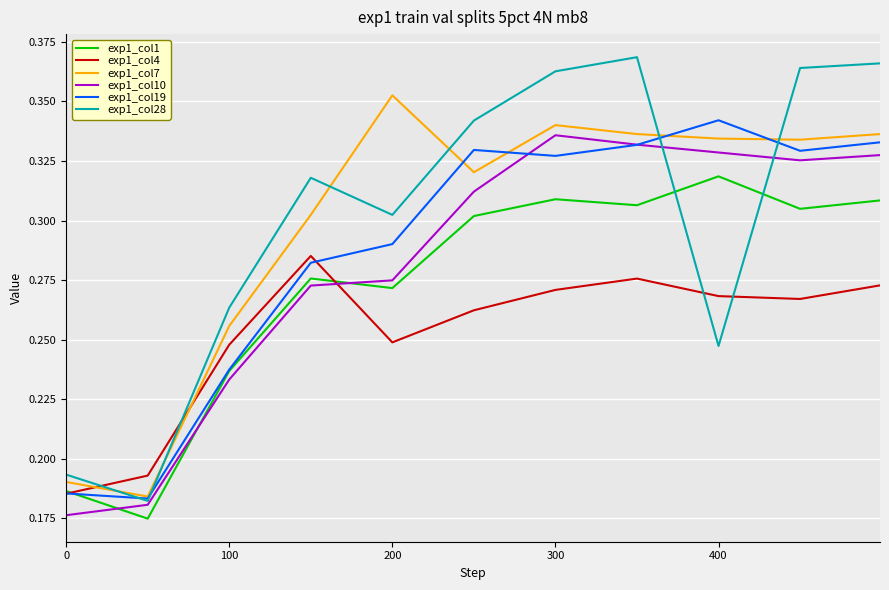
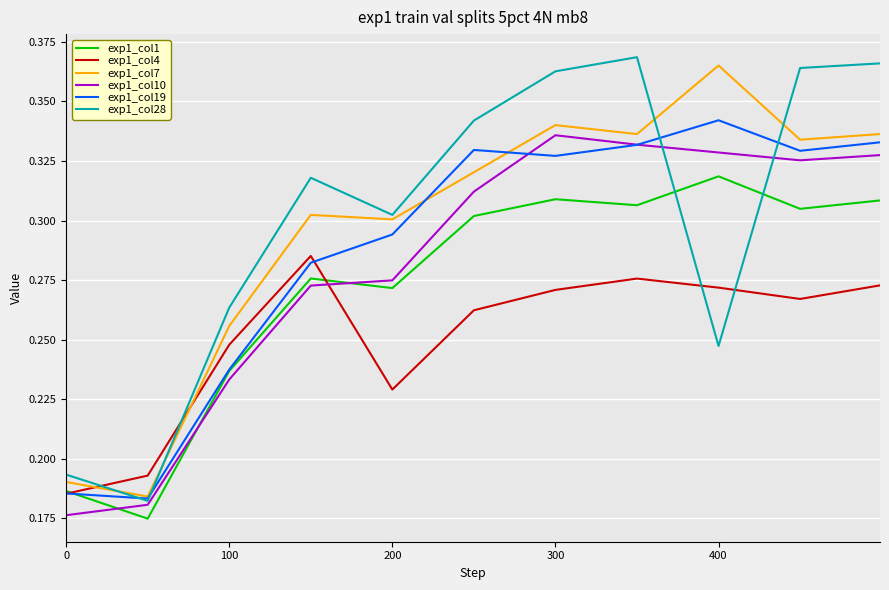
  {
    "exp1_col1": {
      "200": 0.272,
      "300": 0.309,
      "400": 0.319
    },
    "exp1_col4": {
      "100": 0.248,
-     "200": 0.249,
+     "200": 0.229,
      "300": 0.271,
-     "400": 0.268
+     "400": 0.272
    },
    "exp1_col7": {
      "0": 0.190,
      "100": 0.256,
-     "200": 0.353,
+     "200": 0.301,
      "300": 0.340,
-     "400": 0.334
+     "400": 0.365
    },
    "exp1_col10": {
      "0": 0.176,
      "100": 0.233,
      "200": 0.275,
      "300": 0.336,
      "400": 0.329
    },
    "exp1_col19": {
-     "200": 0.290,
+     "200": 0.294,
      "300": 0.327,
      "400": 0.342
    },
    "exp1_col28": {
      "0": 0.193,
      "100": 0.263,
      "200": 0.302,
      "300": 0.363,
      "400": 0.247
    }
  }
